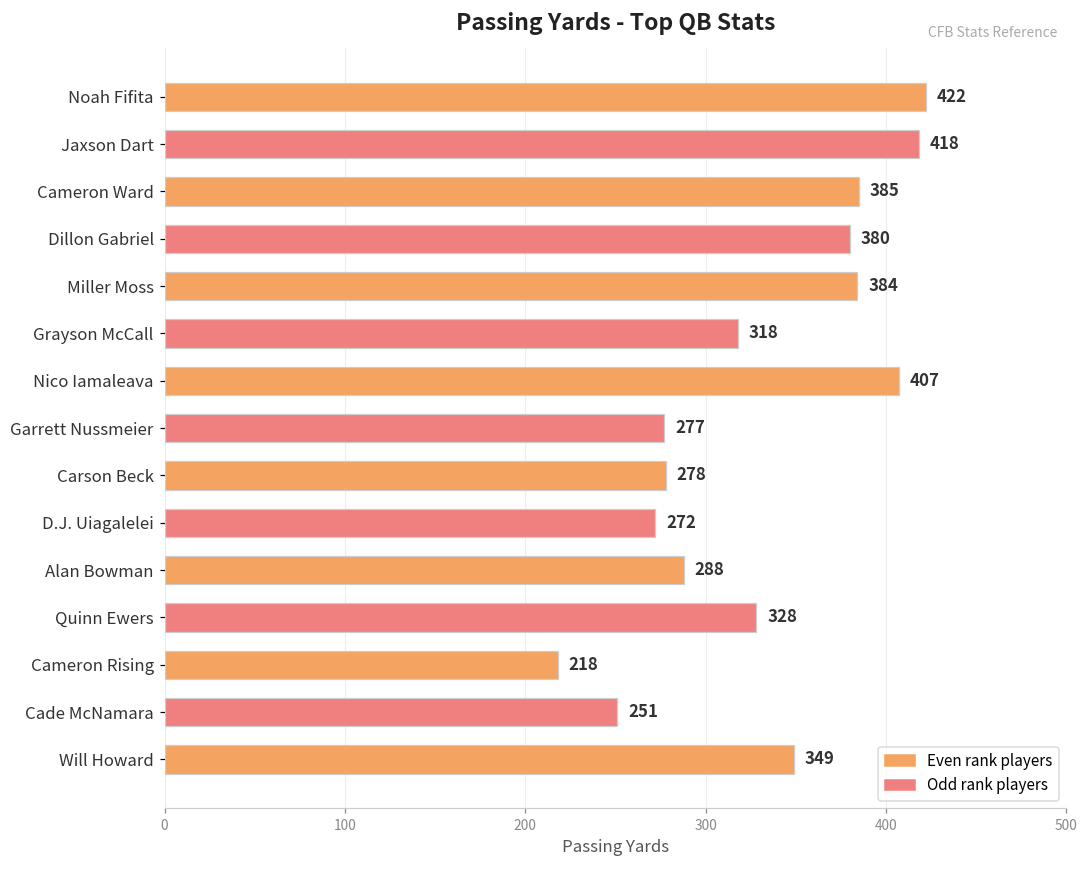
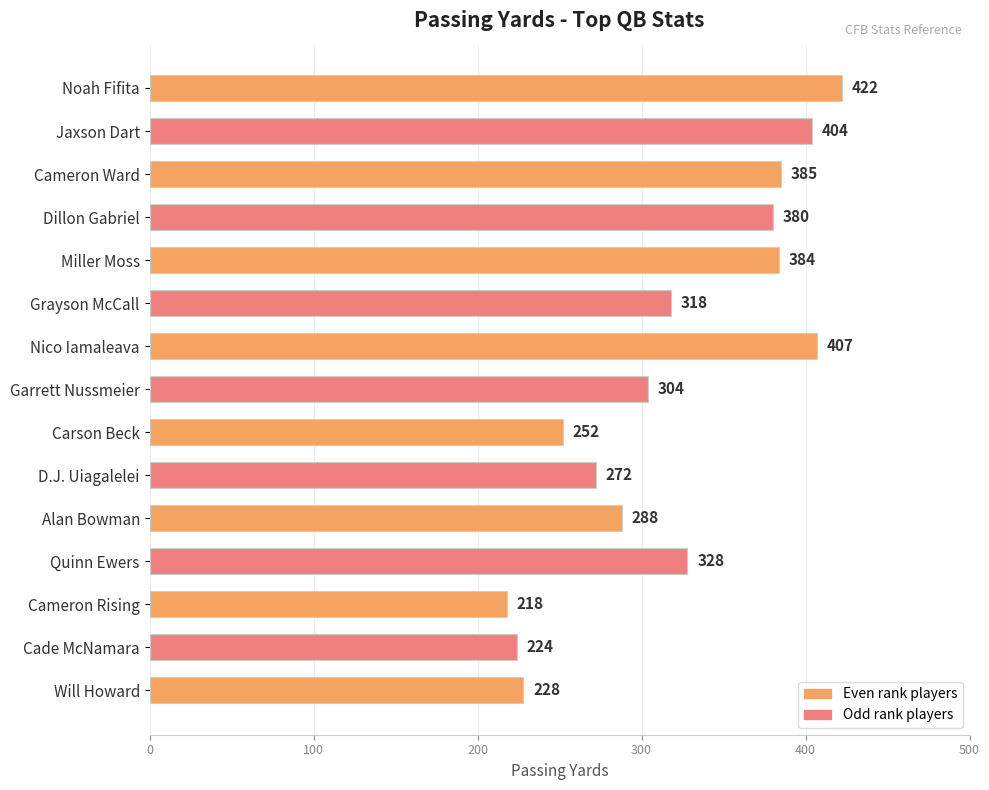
  {
    "Noah Fifita": 422,
-   "Jaxson Dart": 418,
+   "Jaxson Dart": 404,
    "Cameron Ward": 385,
    "Dillon Gabriel": 380,
    "Miller Moss": 384,
    "Grayson McCall": 318,
    "Nico Iamaleava": 407,
-   "Garrett Nussmeier": 277,
-   "Carson Beck": 278,
+   "Garrett Nussmeier": 304,
+   "Carson Beck": 252,
    "D.J. Uiagalelei": 272,
    "Alan Bowman": 288,
    "Quinn Ewers": 328,
    "Cameron Rising": 218,
-   "Cade McNamara": 251,
-   "Will Howard": 349
+   "Cade McNamara": 224,
+   "Will Howard": 228
  }
